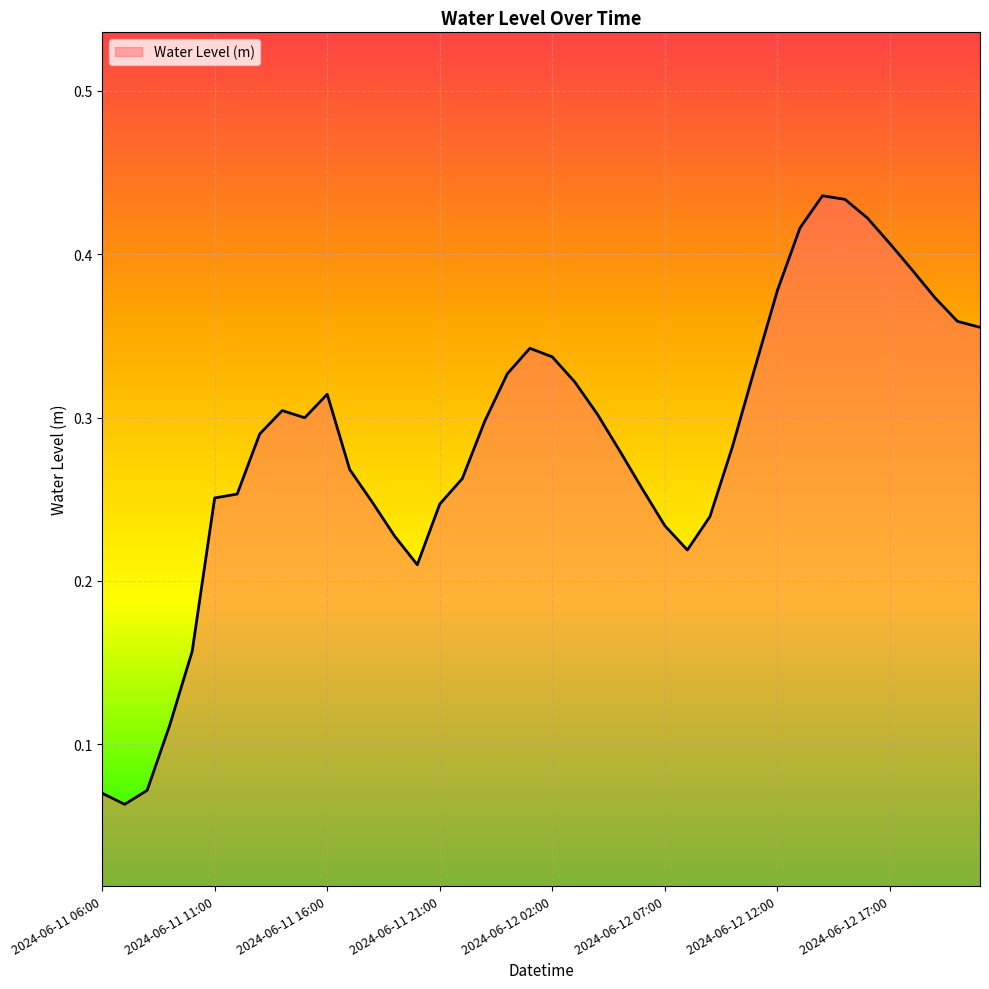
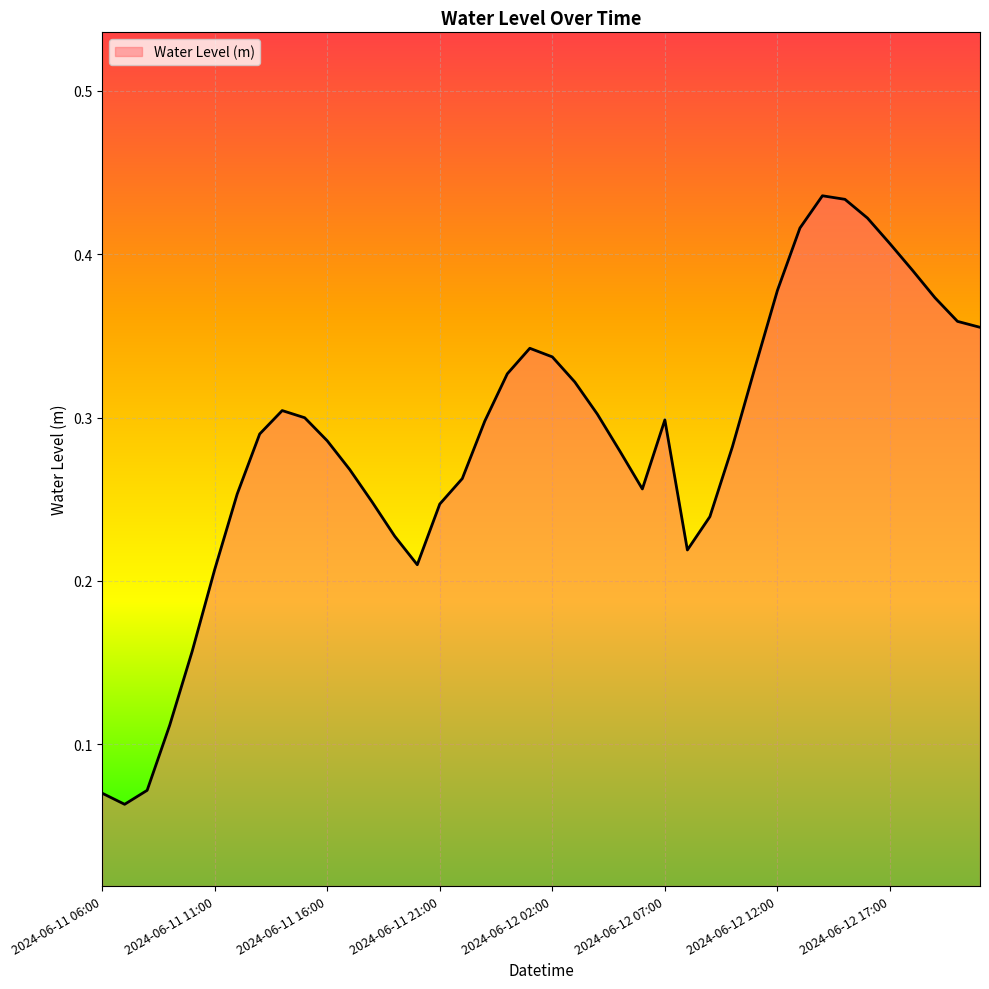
  {
    "2024-06-11 06:00": 0.070,
-   "2024-06-11 11:00": 0.251,
-   "2024-06-11 16:00": 0.314,
+   "2024-06-11 11:00": 0.207,
+   "2024-06-11 16:00": 0.286,
    "2024-06-11 21:00": 0.247,
    "2024-06-12 02:00": 0.337,
-   "2024-06-12 07:00": 0.234,
+   "2024-06-12 07:00": 0.299,
    "2024-06-12 12:00": 0.378,
    "2024-06-12 17:00": 0.406
  }
